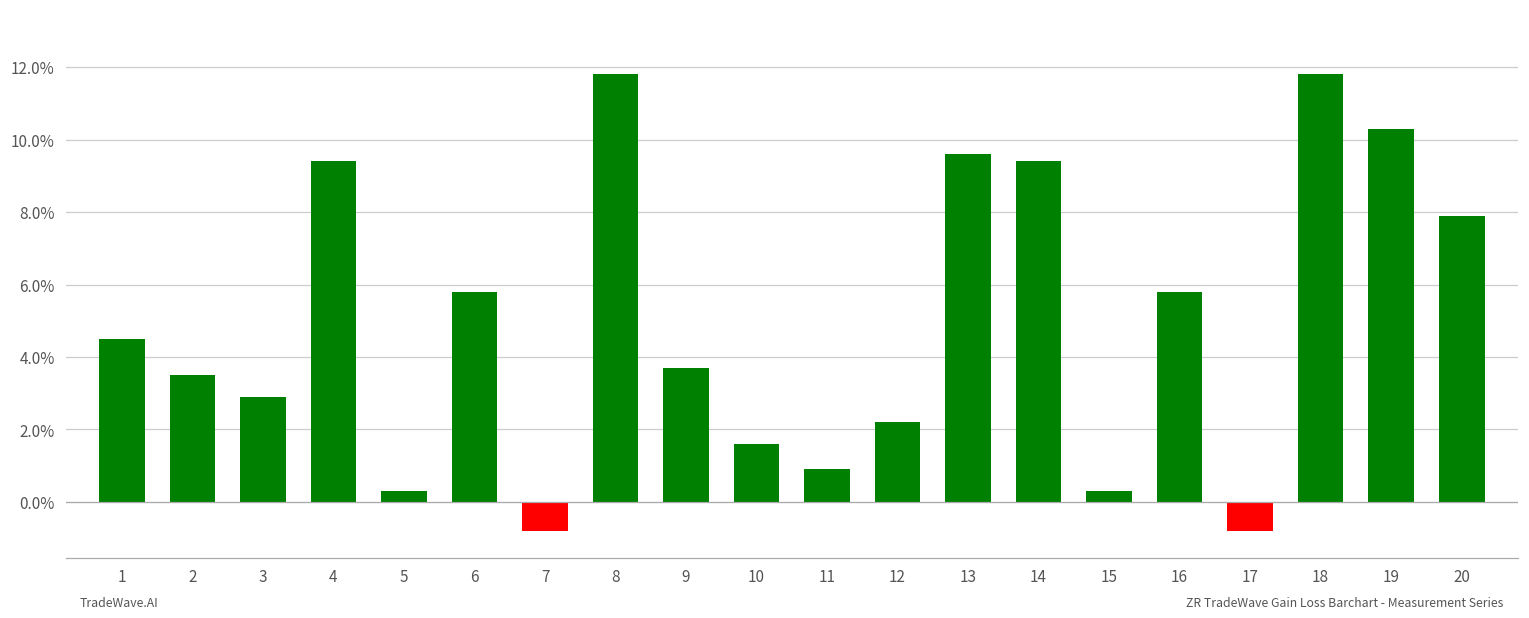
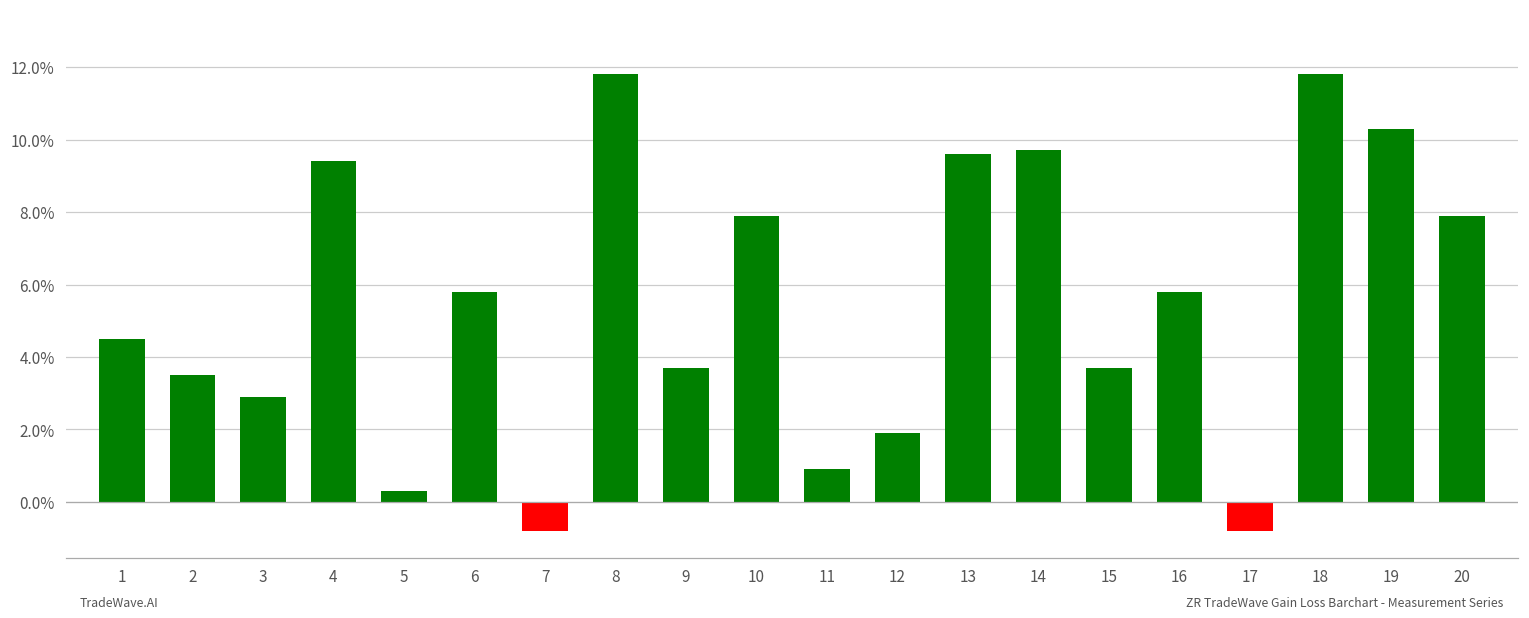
  {
    "1": "4.5%",
    "2": "3.5%",
    "3": "2.9%",
    "4": "9.4%",
    "5": "0.3%",
    "6": "5.8%",
    "7": "-0.8%",
    "8": "11.8%",
    "9": "3.7%",
-   "10": "1.6%",
+   "10": "7.9%",
    "11": "0.9%",
-   "12": "2.2%",
+   "12": "1.9%",
    "13": "9.6%",
-   "14": "9.4%",
-   "15": "0.3%",
+   "14": "9.7%",
+   "15": "3.7%",
    "16": "5.8%",
    "17": "-0.8%",
    "18": "11.8%",
    "19": "10.3%",
    "20": "7.9%"
  }
